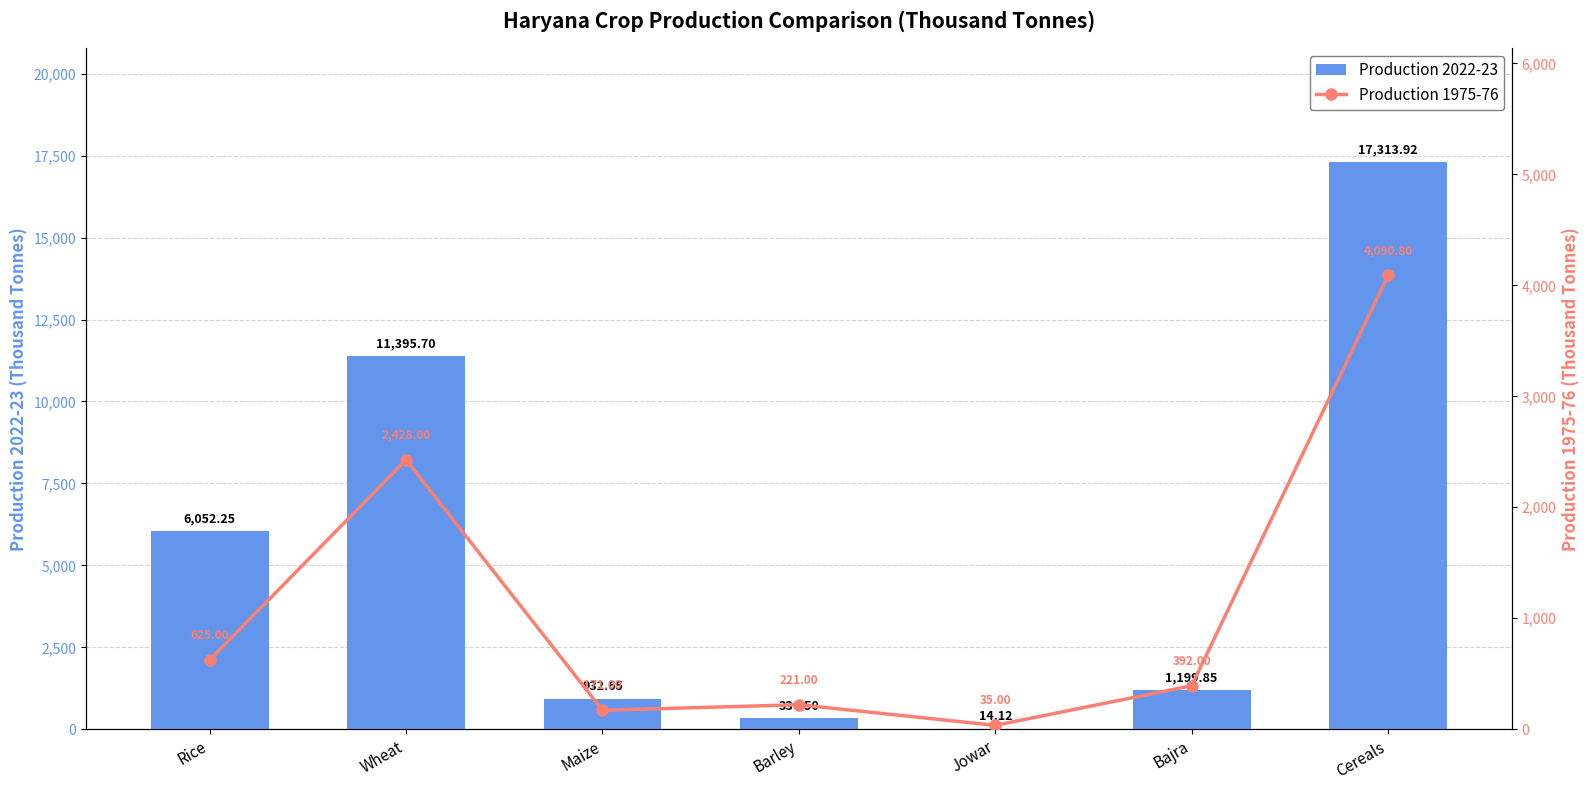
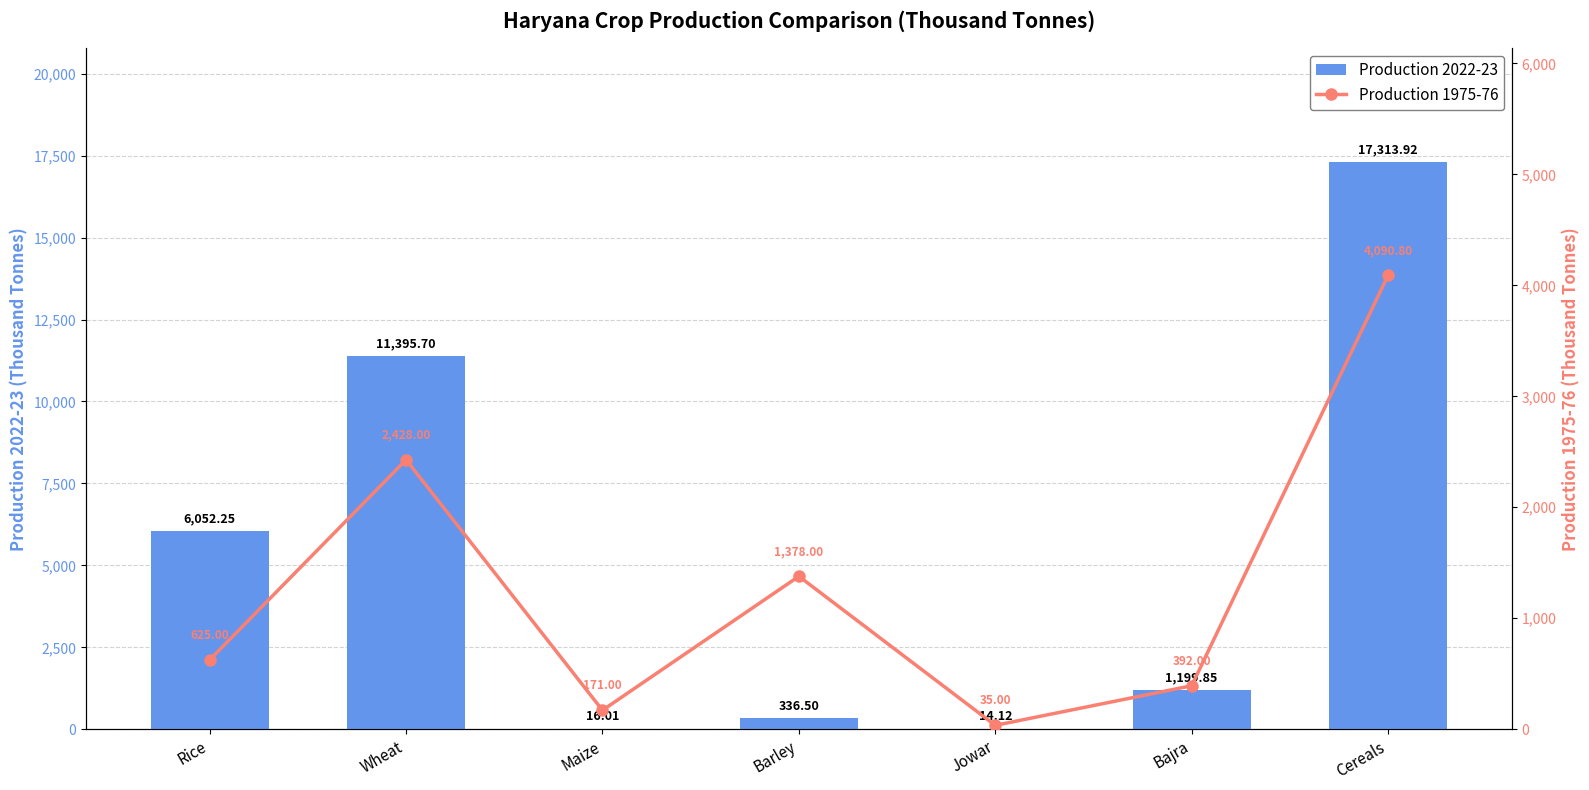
  {
    "Production 2022-23": {
      "Rice": "6,052.25",
      "Wheat": "11,395.70",
-     "Maize": "932.65",
+     "Maize": "16.01",
      "Jowar": "14.12",
      "Cereals": "17,313.92"
    },
    "Production 1975-76": {
      "Rice": "625.00",
      "Wheat": "2,428.00",
-     "Barley": "221.00",
+     "Barley": "1,378.00",
      "Jowar": "35.00",
      "Bajra": "392.00",
      "Cereals": "4,090.80"
    }
  }
